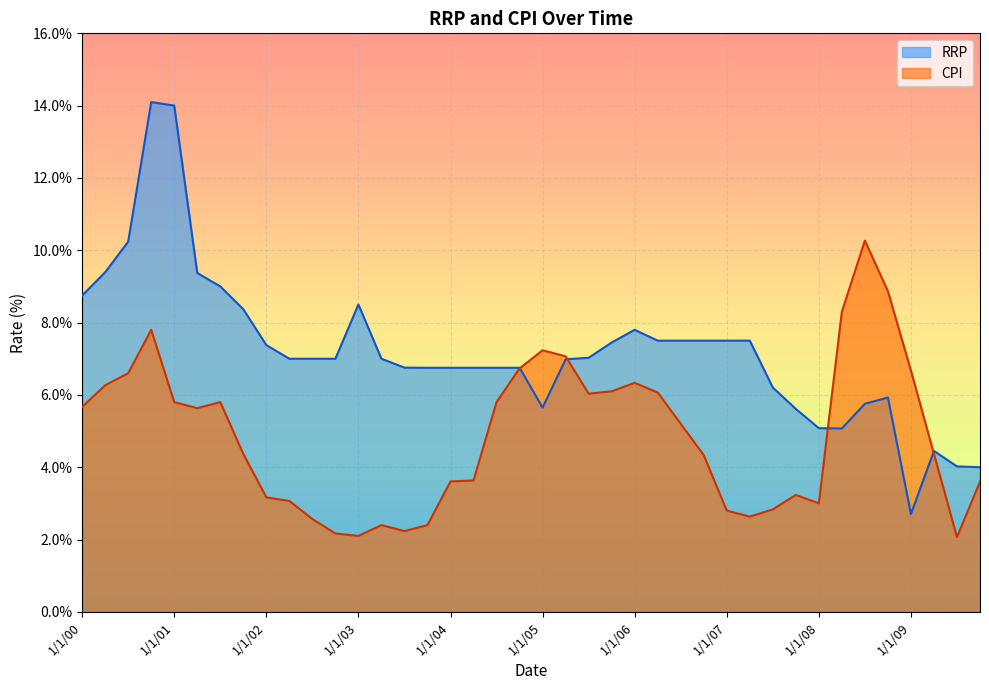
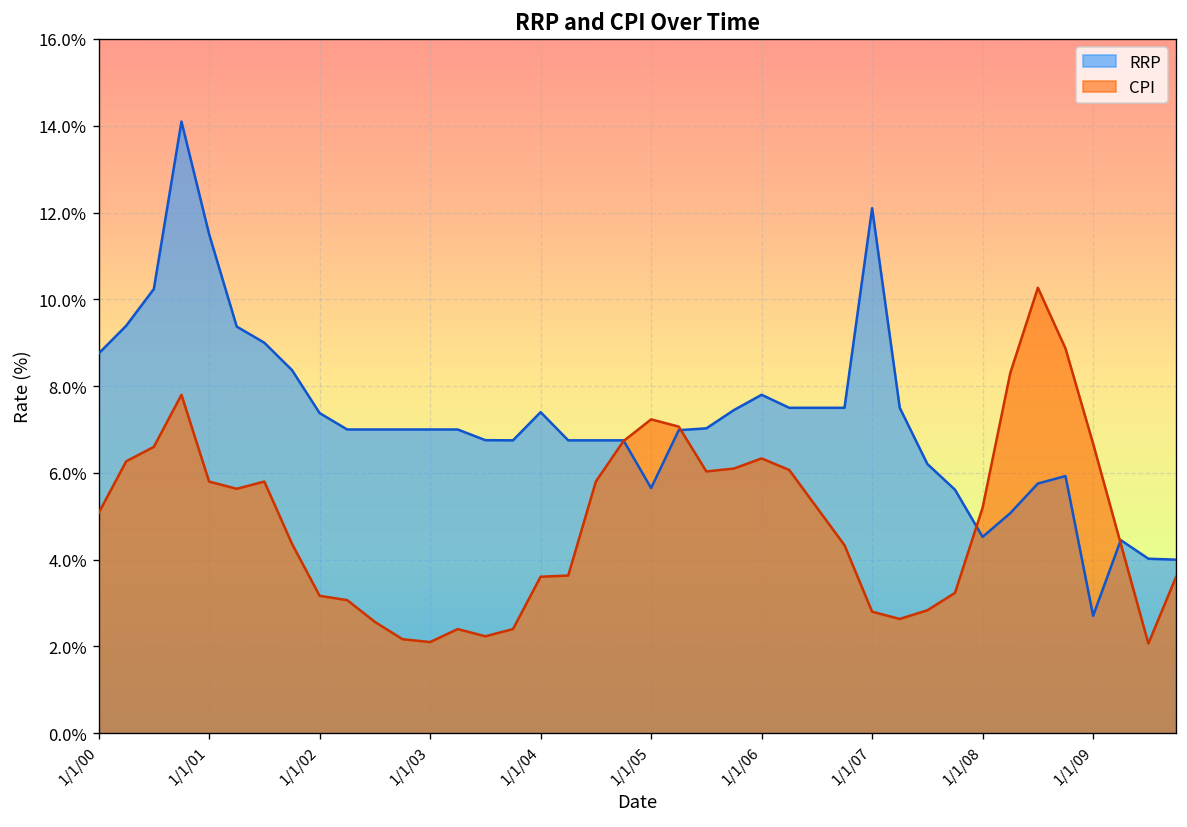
  {
    "RRP": {
      "1/1/00": "8.8%",
-     "1/1/01": "14.0%",
+     "1/1/01": "11.5%",
      "1/1/02": "7.4%",
-     "1/1/03": "8.5%",
-     "1/1/04": "6.8%",
+     "1/1/03": "7.0%",
+     "1/1/04": "7.4%",
      "1/1/05": "5.7%",
      "1/1/06": "7.8%",
-     "1/1/07": "7.5%",
-     "1/1/08": "5.1%",
+     "1/1/07": "12.1%",
+     "1/1/08": "4.5%",
      "1/1/09": "2.7%"
    },
    "CPI": {
-     "1/1/00": "5.7%",
+     "1/1/00": "5.1%",
      "1/1/01": "5.8%",
      "1/1/02": "3.2%",
      "1/1/03": "2.1%",
      "1/1/04": "3.6%",
      "1/1/05": "7.2%",
      "1/1/06": "6.3%",
      "1/1/07": "2.8%",
-     "1/1/08": "3.0%",
+     "1/1/08": "5.2%",
      "1/1/09": "6.7%"
    }
  }
